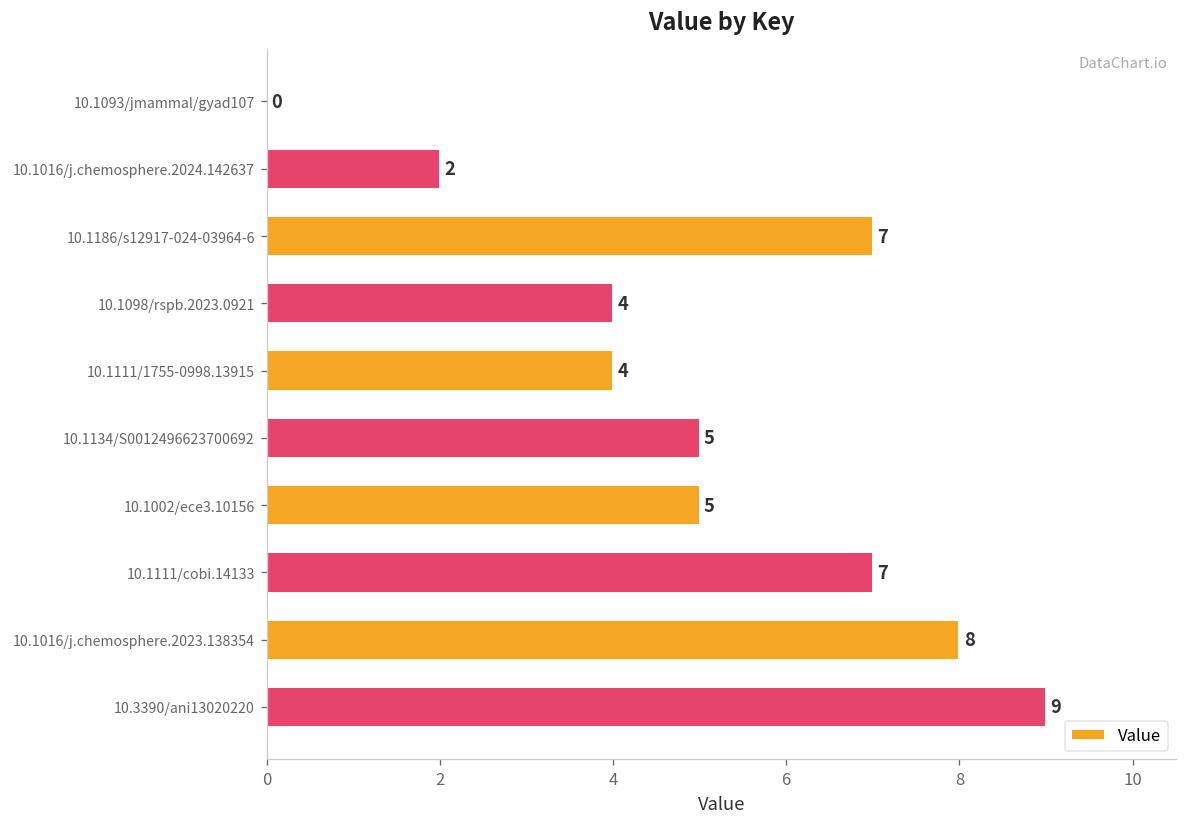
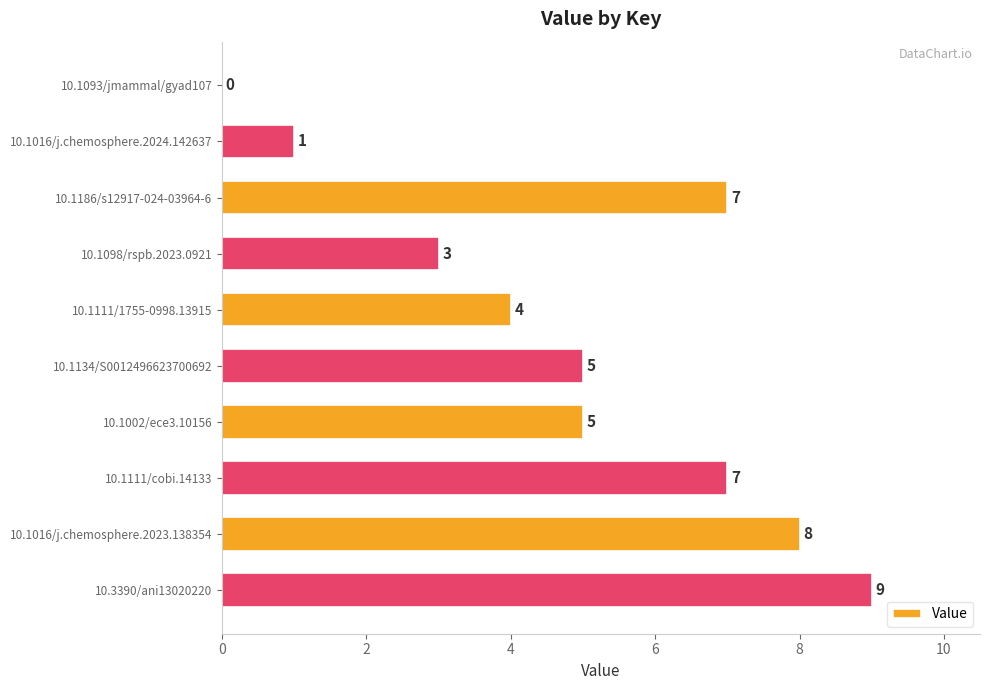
  {
    "10.1093/jmammal/gyad107": 0,
-   "10.1016/j.chemosphere.2024.142637": 2,
+   "10.1016/j.chemosphere.2024.142637": 1,
    "10.1186/s12917-024-03964-6": 7,
-   "10.1098/rspb.2023.0921": 4,
+   "10.1098/rspb.2023.0921": 3,
    "10.1111/1755-0998.13915": 4,
    "10.1134/S0012496623700692": 5,
    "10.1002/ece3.10156": 5,
    "10.1111/cobi.14133": 7,
    "10.1016/j.chemosphere.2023.138354": 8,
    "10.3390/ani13020220": 9
  }
